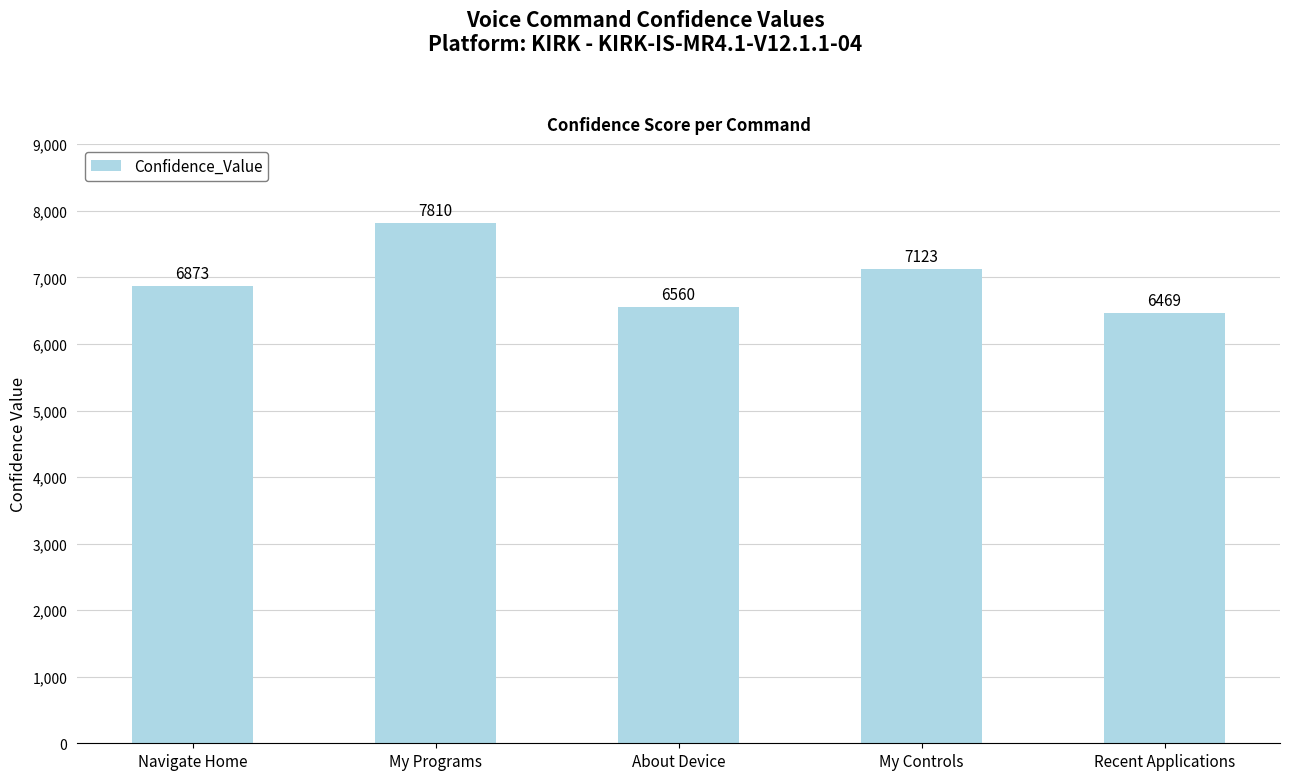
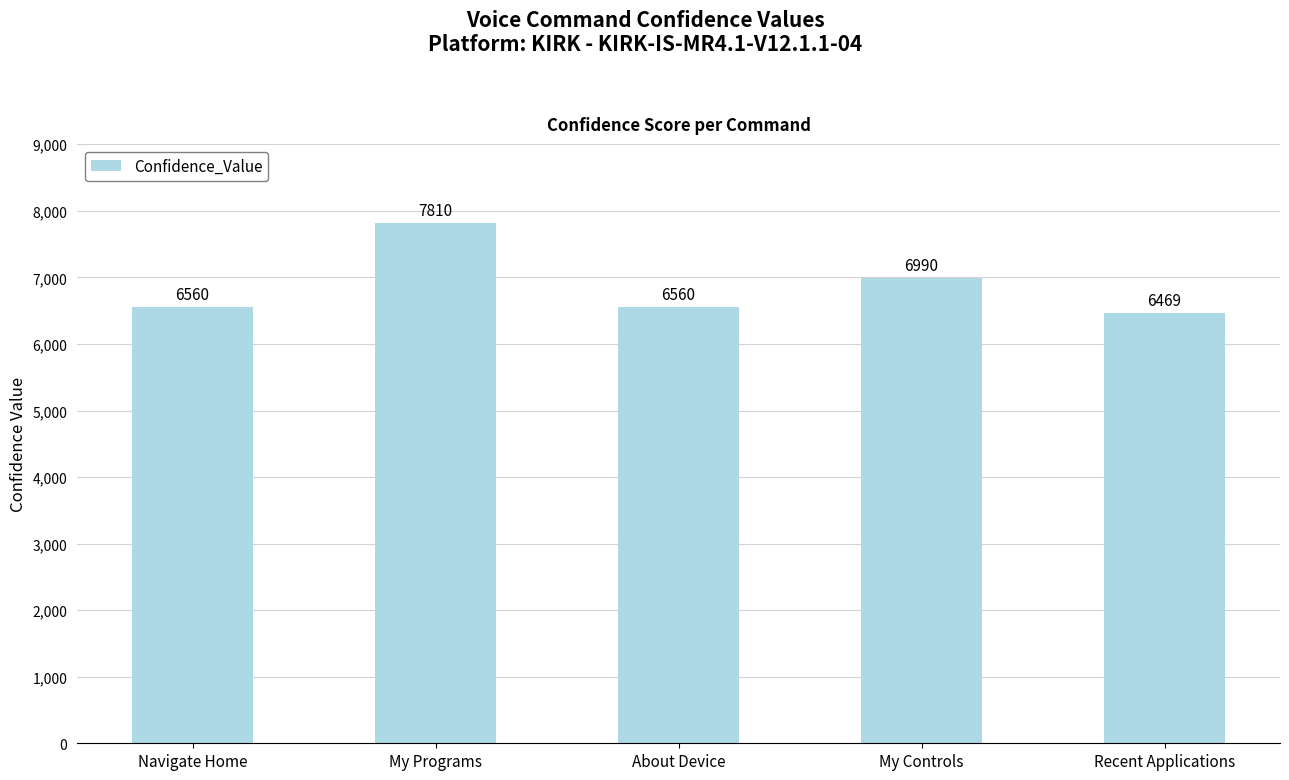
  {
-   "Navigate Home": 6873,
+   "Navigate Home": 6560,
    "My Programs": 7810,
    "About Device": 6560,
-   "My Controls": 7123,
+   "My Controls": 6990,
    "Recent Applications": 6469
  }
